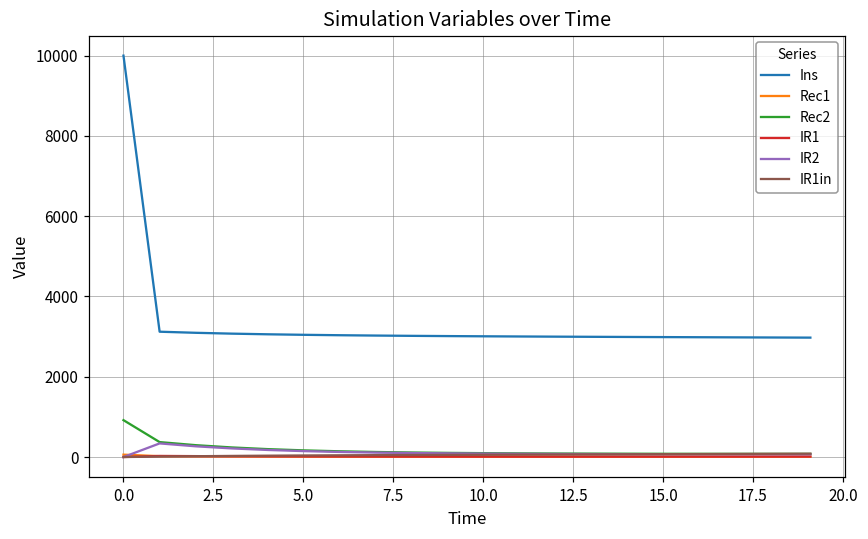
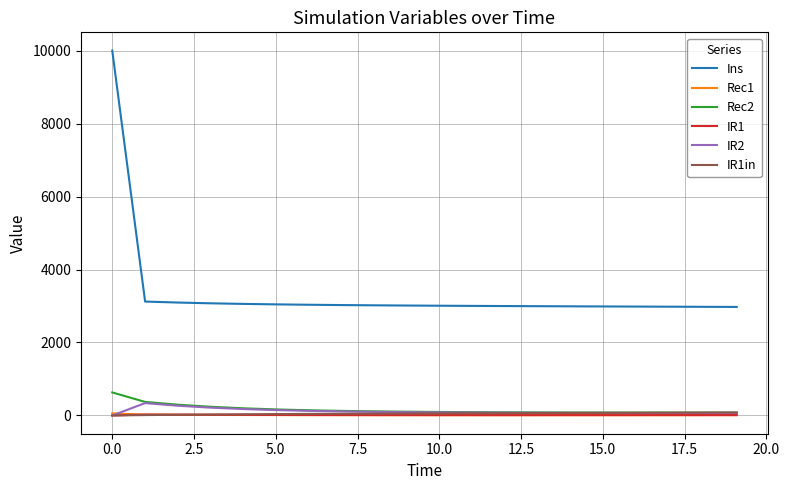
  {
    "Ins": {
      "0.0": 10000
    },
    "Rec2": {
-     "0.0": 900
+     "0.0": 600
    }
  }
